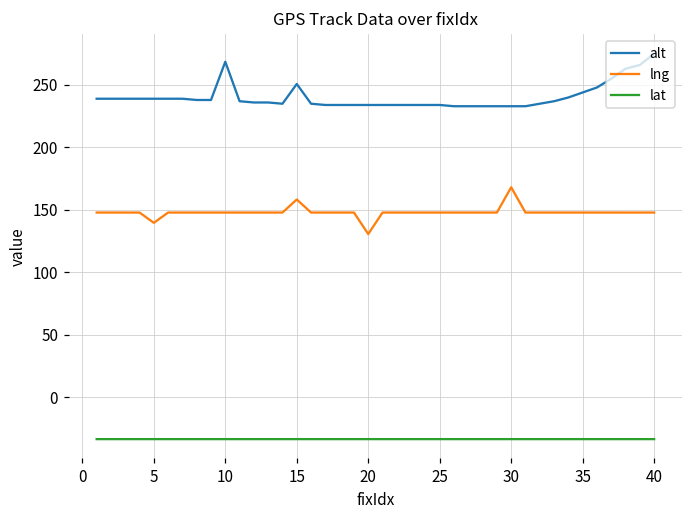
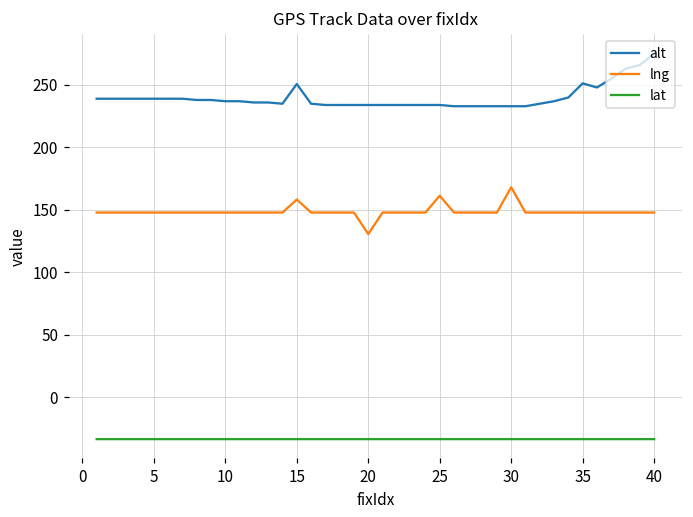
  {
    "alt": {
      "5": 239,
-     "10": 269,
+     "10": 237,
      "15": 251,
      "20": 234,
      "25": 234,
      "30": 233,
-     "35": 244
+     "35": 251
    },
    "lng": {
-     "5": 140,
+     "5": 148,
      "10": 148,
      "15": 158,
      "20": 131,
-     "25": 148,
+     "25": 161,
      "30": 168,
      "35": 148,
      "40": 148
    },
    "lat": {
      "5": -33,
      "10": -33,
      "15": -33,
      "20": -33,
      "25": -33,
      "30": -33,
      "35": -33,
      "40": -33
    }
  }
